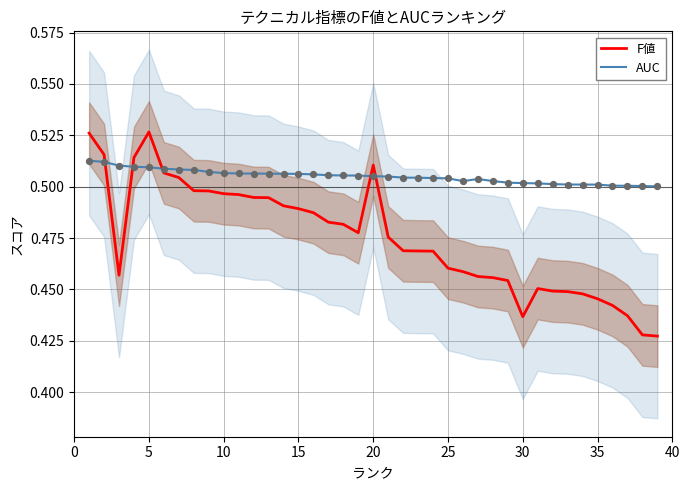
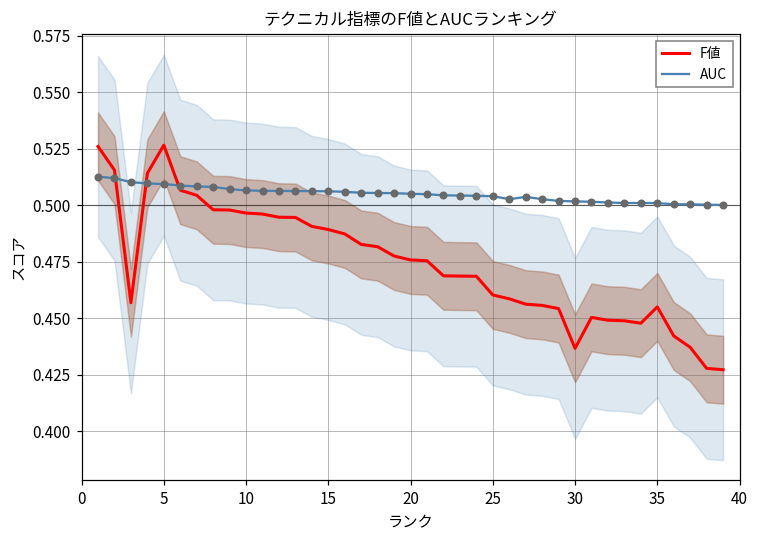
  {
    "F値": {
      "5": 0.527,
      "10": 0.497,
      "15": 0.489,
-     "20": 0.511,
+     "20": 0.476,
      "25": 0.460,
      "30": 0.437,
-     "35": 0.445
+     "35": 0.455
    }
  }
